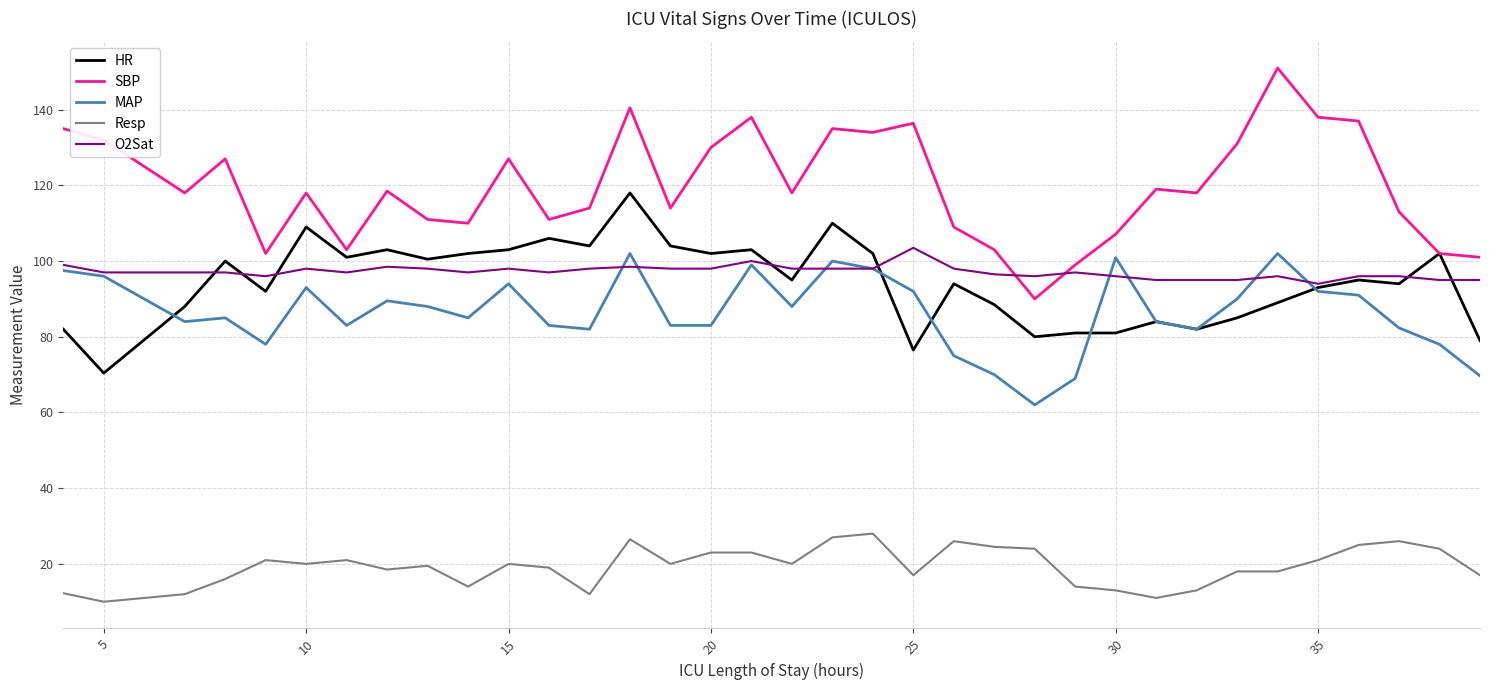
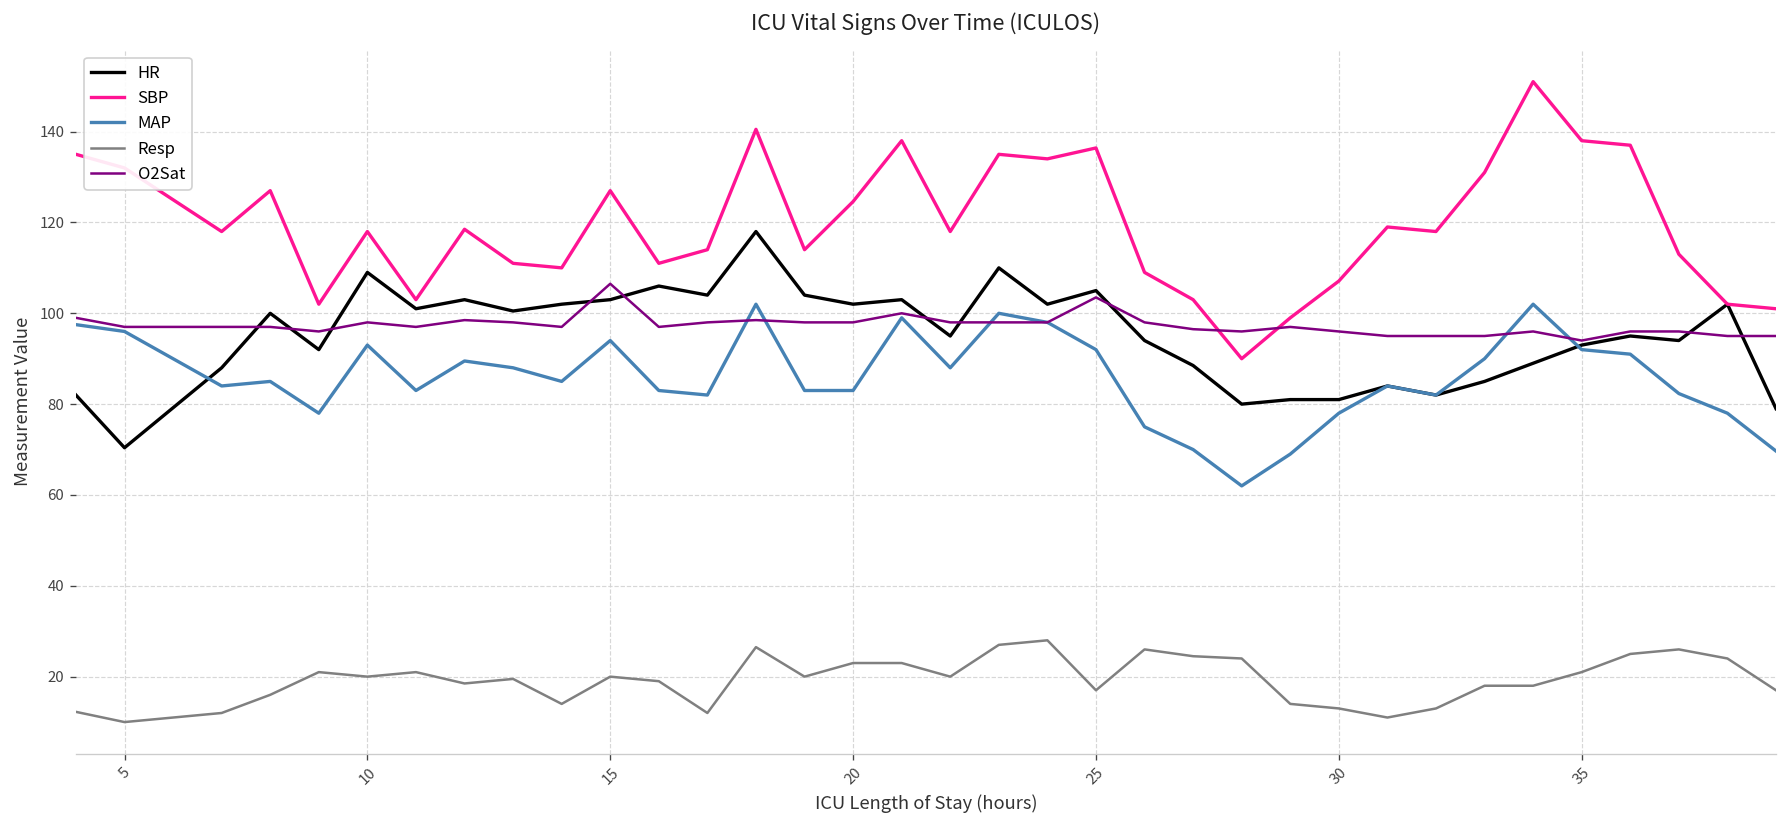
  {
    "HR": {
      "5": 70,
      "10": 109,
      "15": 103,
      "20": 102,
-     "25": 77,
+     "25": 105,
      "30": 81,
      "35": 93
    },
    "SBP": {
      "10": 118,
      "15": 127,
-     "20": 130,
+     "20": 125,
      "25": 136,
      "30": 107,
      "35": 138
    },
    "MAP": {
      "5": 96,
      "10": 93,
      "15": 94,
      "20": 83,
      "25": 92,
-     "30": 101,
+     "30": 78,
      "35": 92
    },
    "Resp": {
      "5": 10,
      "10": 20,
      "15": 20,
      "20": 23,
      "25": 17,
      "30": 13,
      "35": 21
    },
    "O2Sat": {
      "5": 97,
      "10": 98,
-     "15": 98,
+     "15": 107,
      "20": 98,
      "25": 104,
      "30": 96,
      "35": 94
    }
  }
